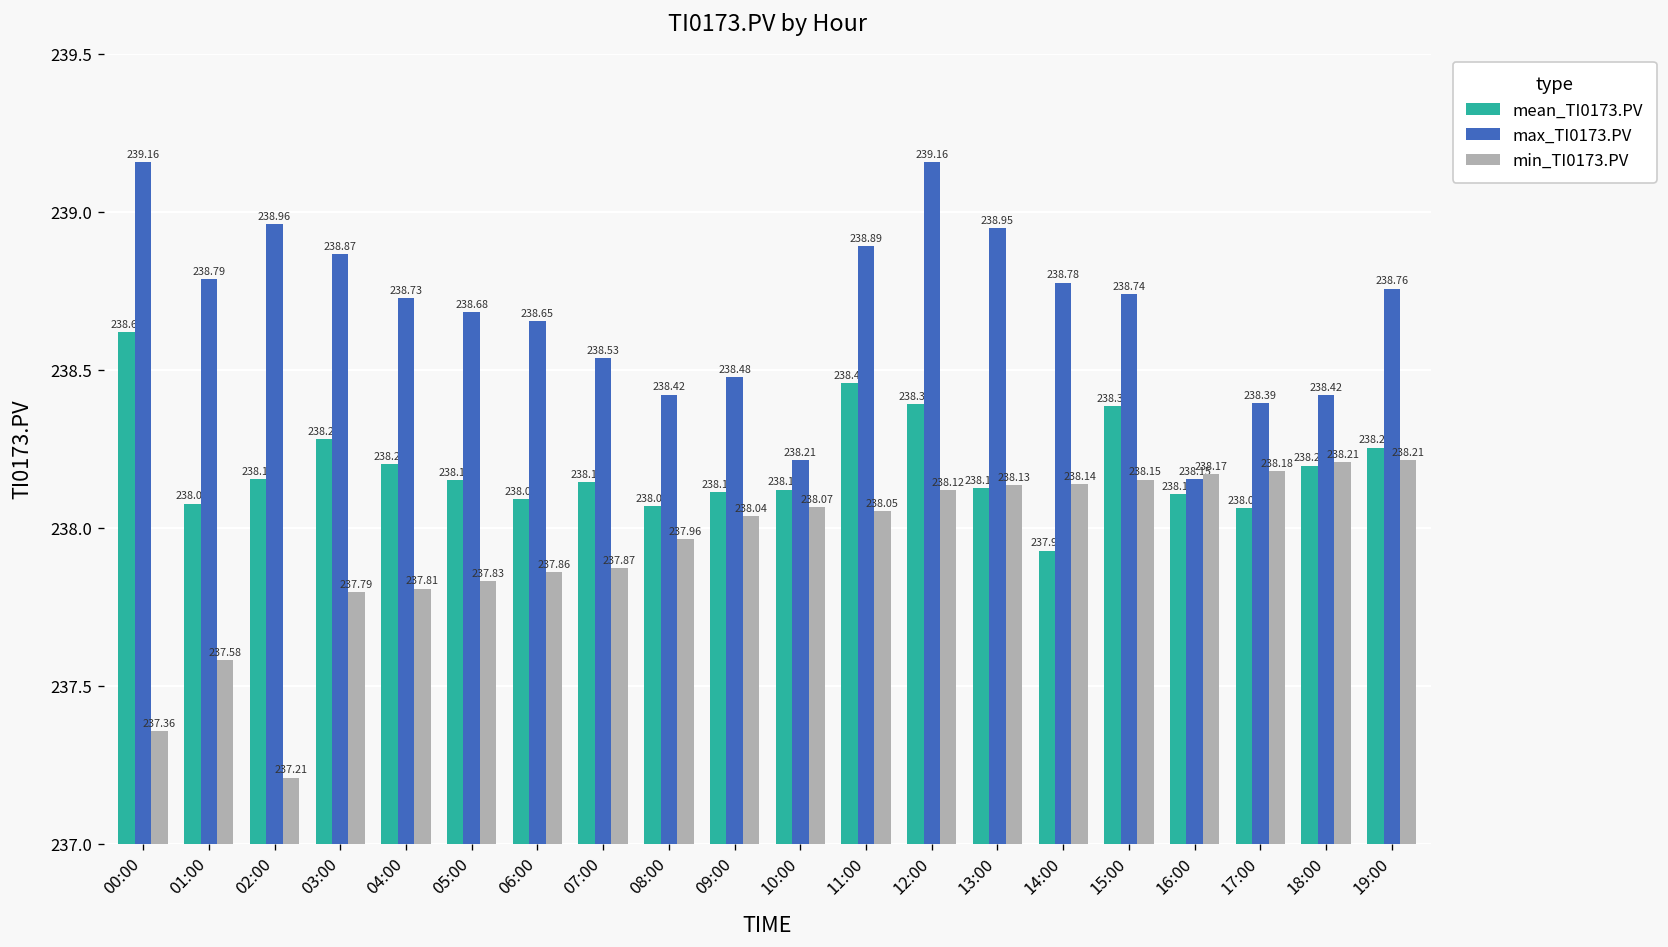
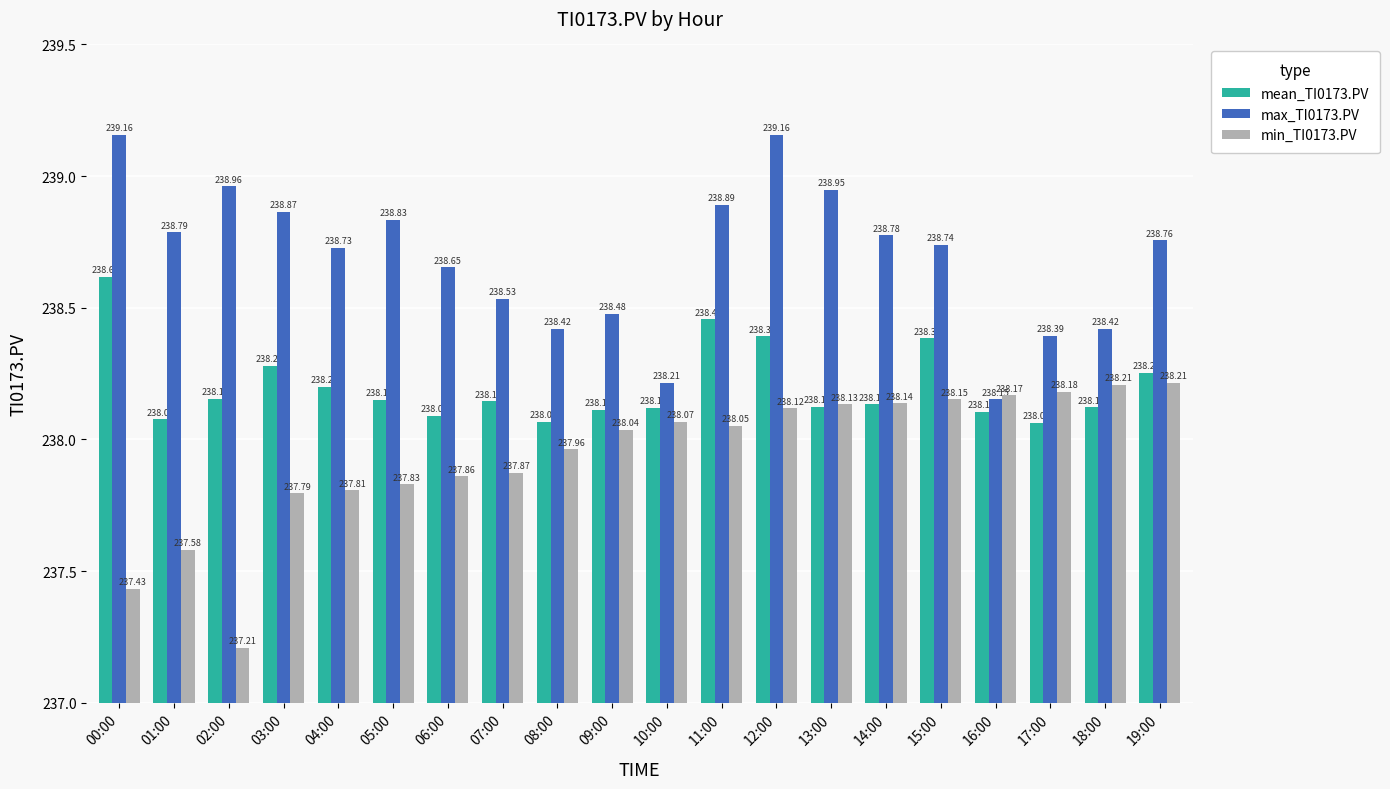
  {
    "mean_TI0173.PV": {
      "00:00": 238.62,
      "01:00": 238.08,
      "02:00": 238.15,
      "03:00": 238.28,
      "04:00": 238.20,
      "05:00": 238.15,
      "06:00": 238.09,
      "07:00": 238.15,
      "08:00": 238.07,
      "09:00": 238.11,
      "10:00": 238.12,
      "11:00": 238.46,
      "12:00": 238.39,
      "13:00": 238.12,
-     "14:00": 237.93,
+     "14:00": 238.13,
      "15:00": 238.38,
      "16:00": 238.10,
      "17:00": 238.06,
-     "18:00": 238.20,
+     "18:00": 238.12,
      "19:00": 238.25
    },
    "max_TI0173.PV": {
      "00:00": 239.16,
      "01:00": 238.79,
      "02:00": 238.96,
      "03:00": 238.87,
      "04:00": 238.73,
-     "05:00": 238.68,
+     "05:00": 238.83,
      "06:00": 238.65,
      "07:00": 238.53,
      "08:00": 238.42,
      "09:00": 238.48,
      "10:00": 238.21,
      "11:00": 238.89,
      "12:00": 239.16,
      "13:00": 238.95,
      "14:00": 238.78,
      "15:00": 238.74,
      "17:00": 238.39,
      "18:00": 238.42,
      "19:00": 238.76
    },
    "min_TI0173.PV": {
-     "00:00": 237.36,
+     "00:00": 237.43,
      "01:00": 237.58,
      "02:00": 237.21,
      "03:00": 237.79,
      "04:00": 237.81,
      "05:00": 237.83,
      "06:00": 237.86,
      "07:00": 237.87,
      "08:00": 237.96,
      "09:00": 238.04,
      "10:00": 238.07,
      "11:00": 238.05,
      "12:00": 238.12,
      "13:00": 238.13,
      "14:00": 238.14,
      "15:00": 238.15,
      "17:00": 238.18,
      "18:00": 238.21,
      "19:00": 238.21
    }
  }
